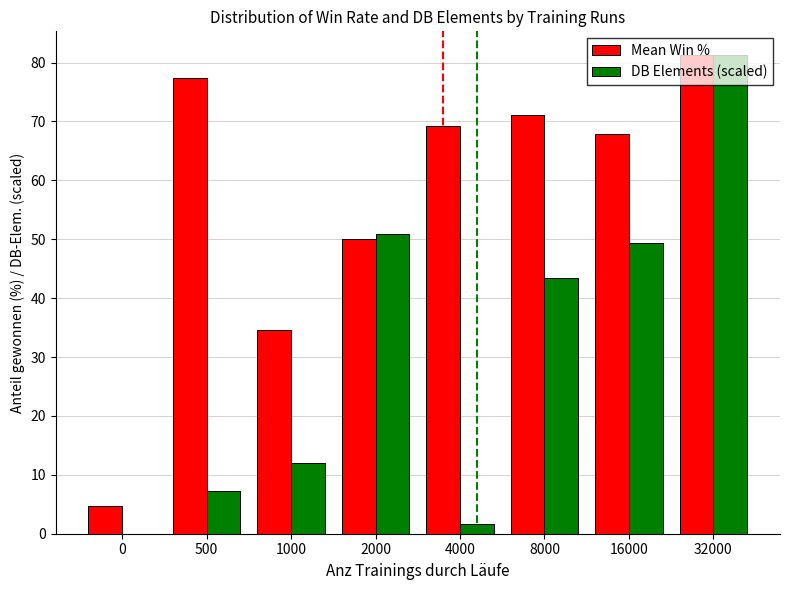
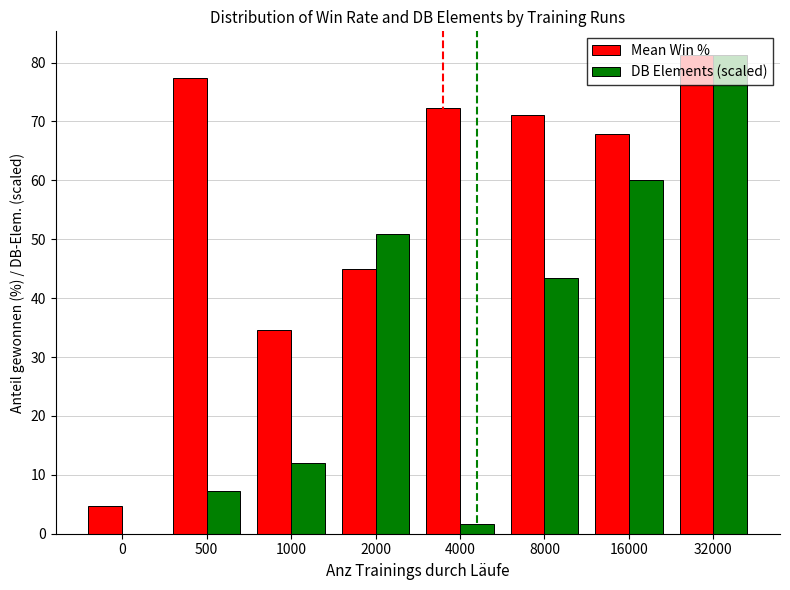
  {
    "Mean Win %": {
      "0": 5,
      "500": 77,
      "1000": 35,
-     "2000": 50,
-     "4000": 69,
+     "2000": 45,
+     "4000": 72,
      "8000": 71,
      "16000": 68
    },
    "DB Elements (scaled)": {
      "0": 0,
      "500": 7,
      "1000": 12,
      "2000": 51,
      "4000": 2,
      "8000": 43,
-     "16000": 49
+     "16000": 60
    }
  }
